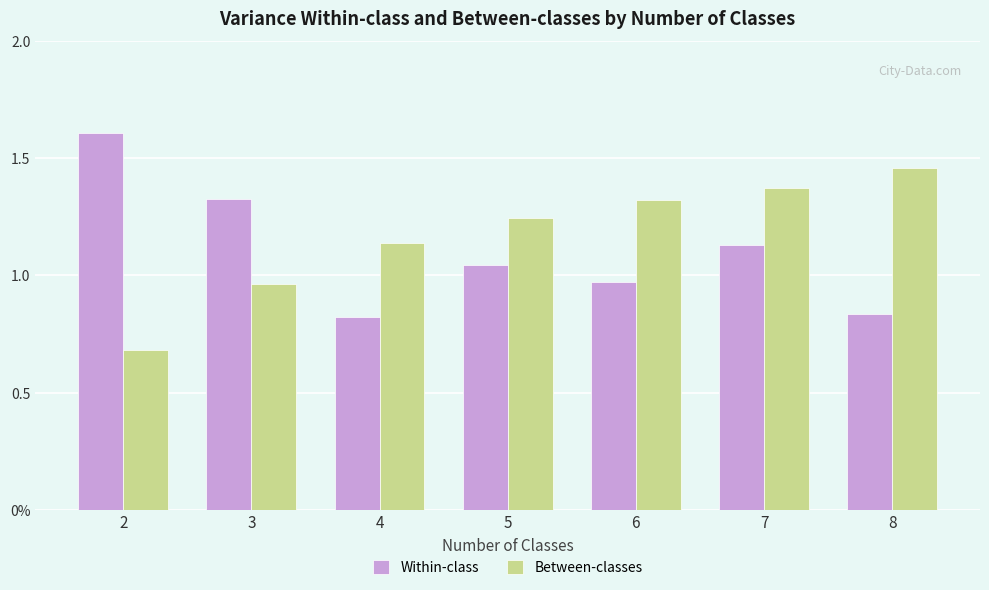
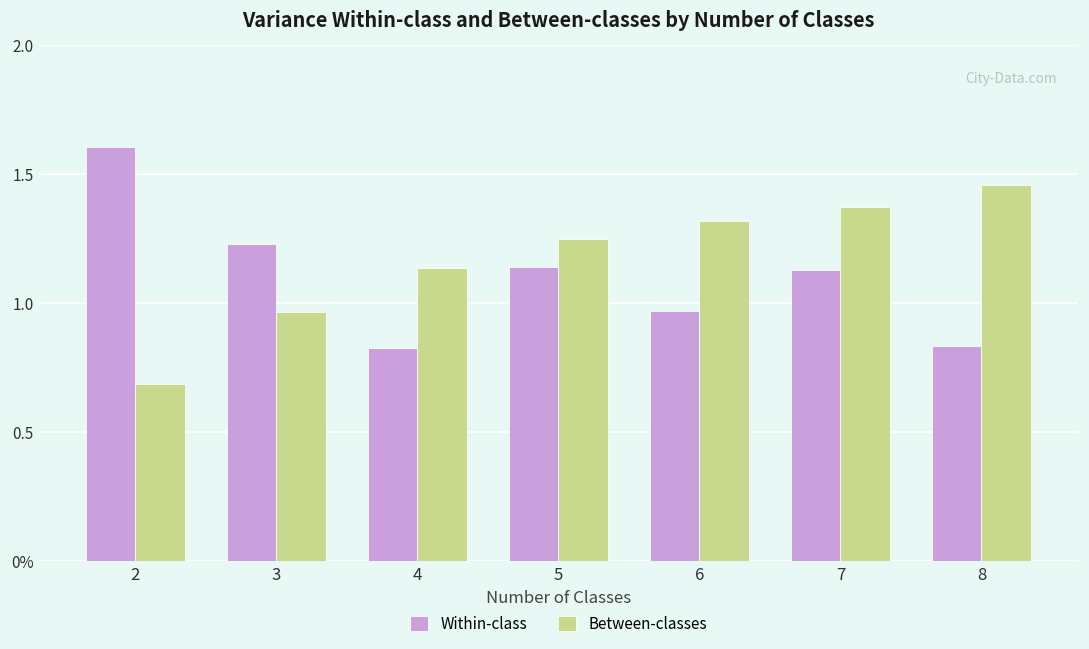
  {
    "Within-class": {
      "2": 1.61,
-     "3": 1.32,
+     "3": 1.23,
      "4": 0.82,
-     "5": 1.04,
+     "5": 1.14,
      "6": 0.97,
      "7": 1.13,
      "8": 0.83
    },
    "Between-classes": {
      "2": 0.68,
      "3": 0.97,
      "4": 1.14,
      "5": 1.25,
      "6": 1.32,
      "7": 1.37,
      "8": 1.46
    }
  }
